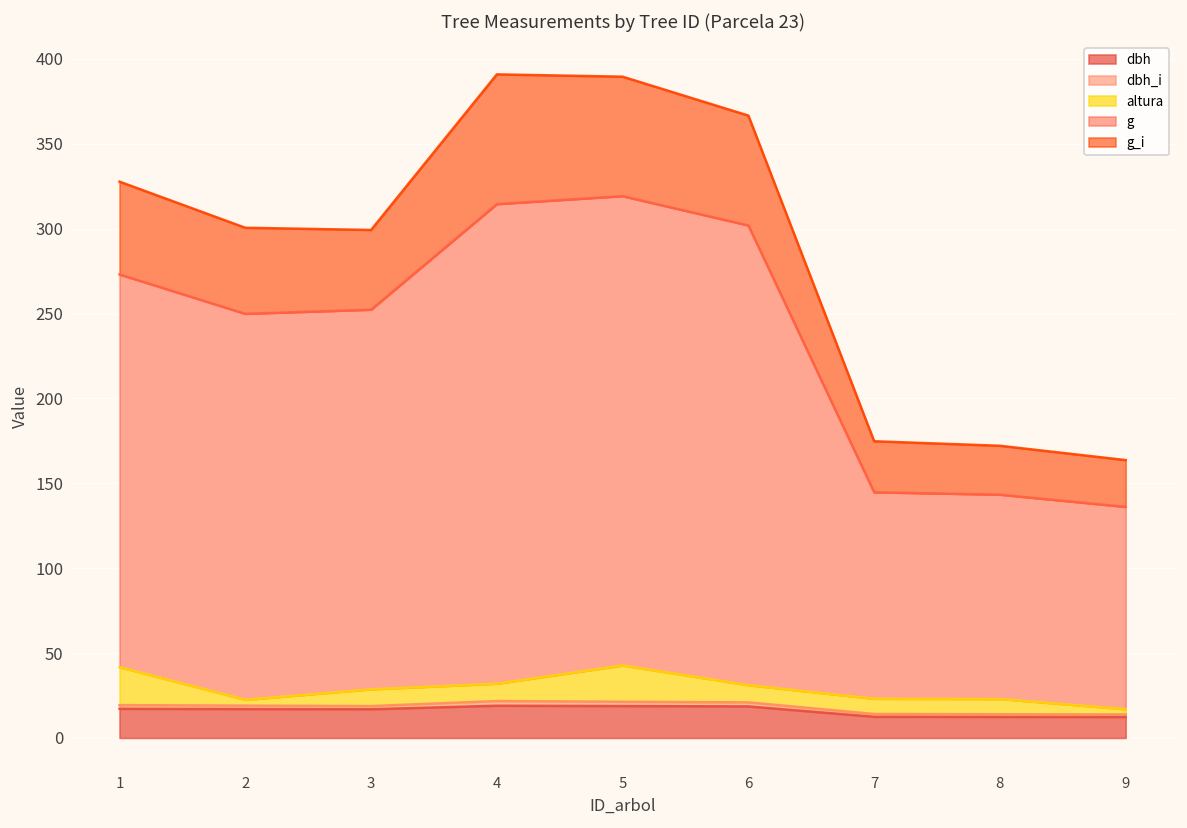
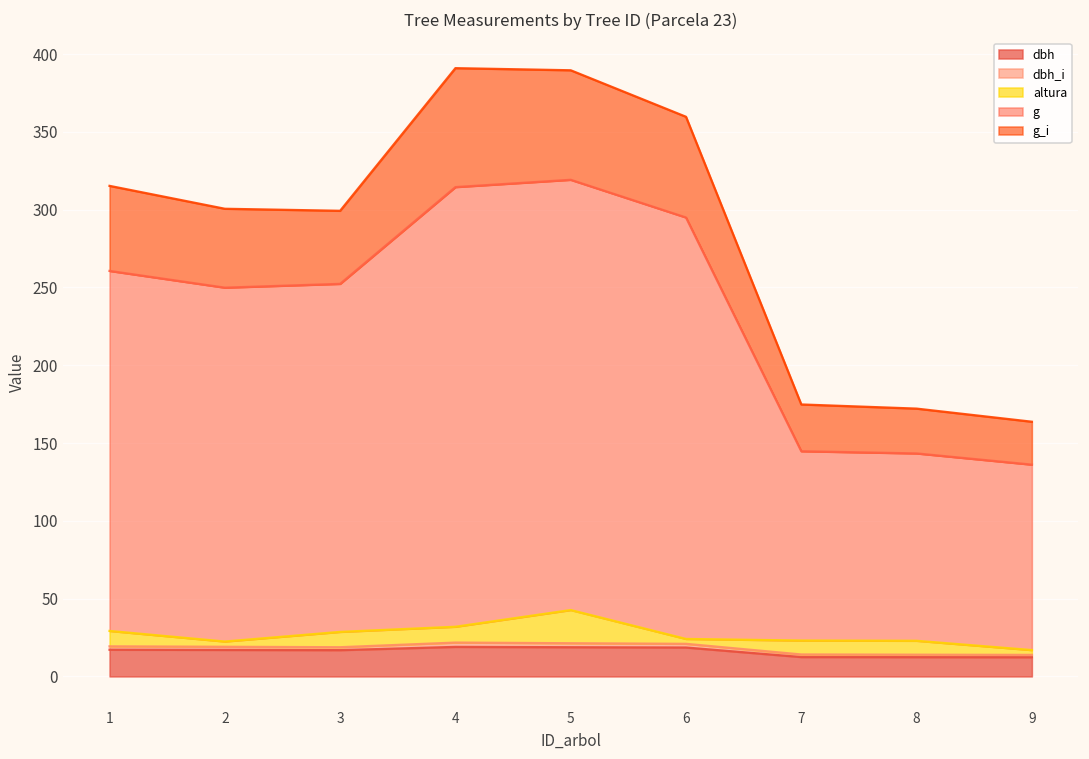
  {
    "altura": {
-     "1": 22,
+     "1": 10,
      "2": 3,
      "3": 10,
      "4": 10,
      "5": 21,
-     "6": 10,
+     "6": 3,
      "7": 9,
      "8": 9,
      "9": 3
    }
  }
